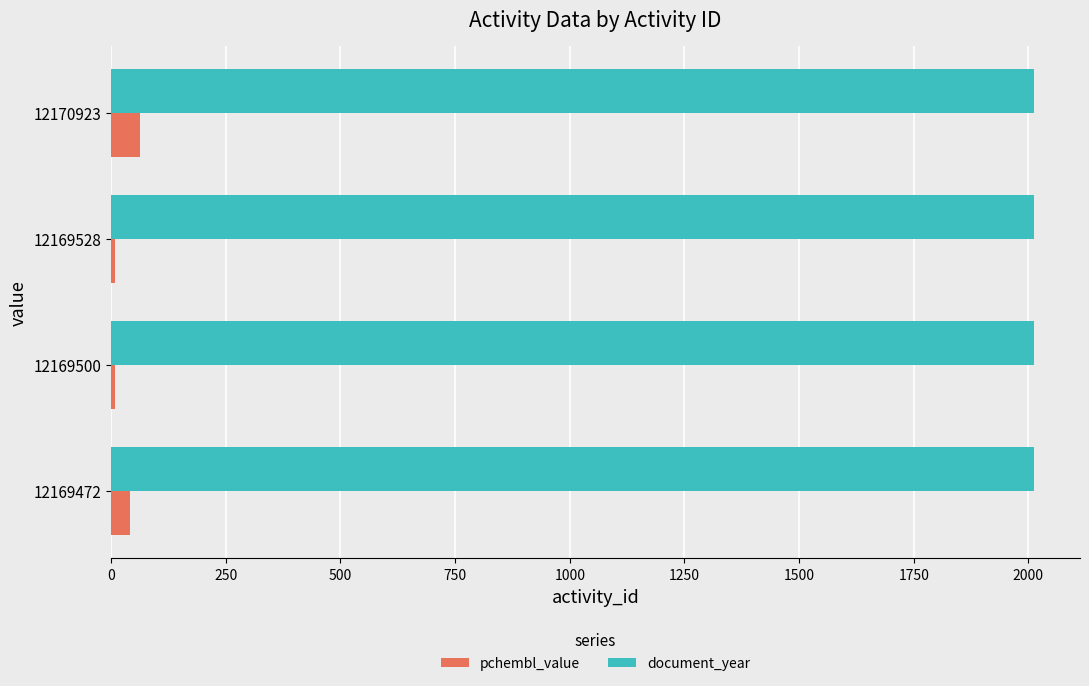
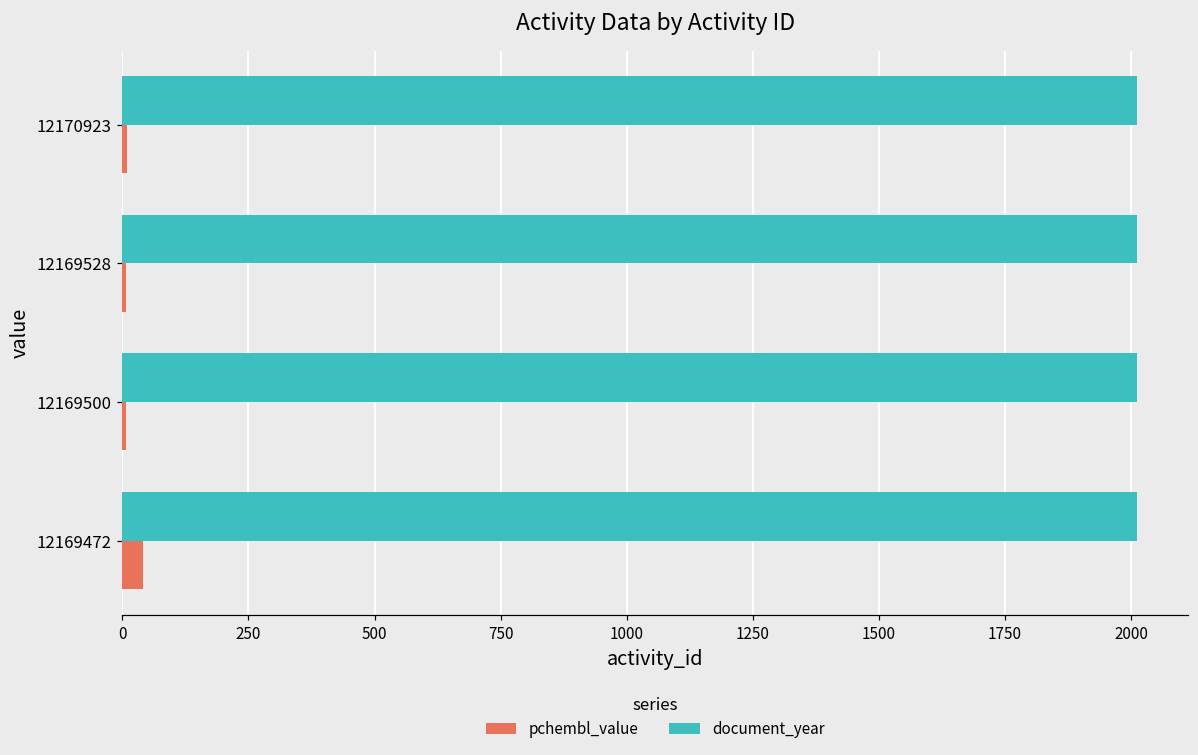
  {
    "pchembl_value": {
-     "12170923": 60,
+     "12170923": 10,
      "12169528": 10,
      "12169500": 10,
      "12169472": 40
    },
    "document_year": {
      "12170923": 2010,
      "12169528": 2010,
      "12169500": 2010,
      "12169472": 2010
    }
  }
